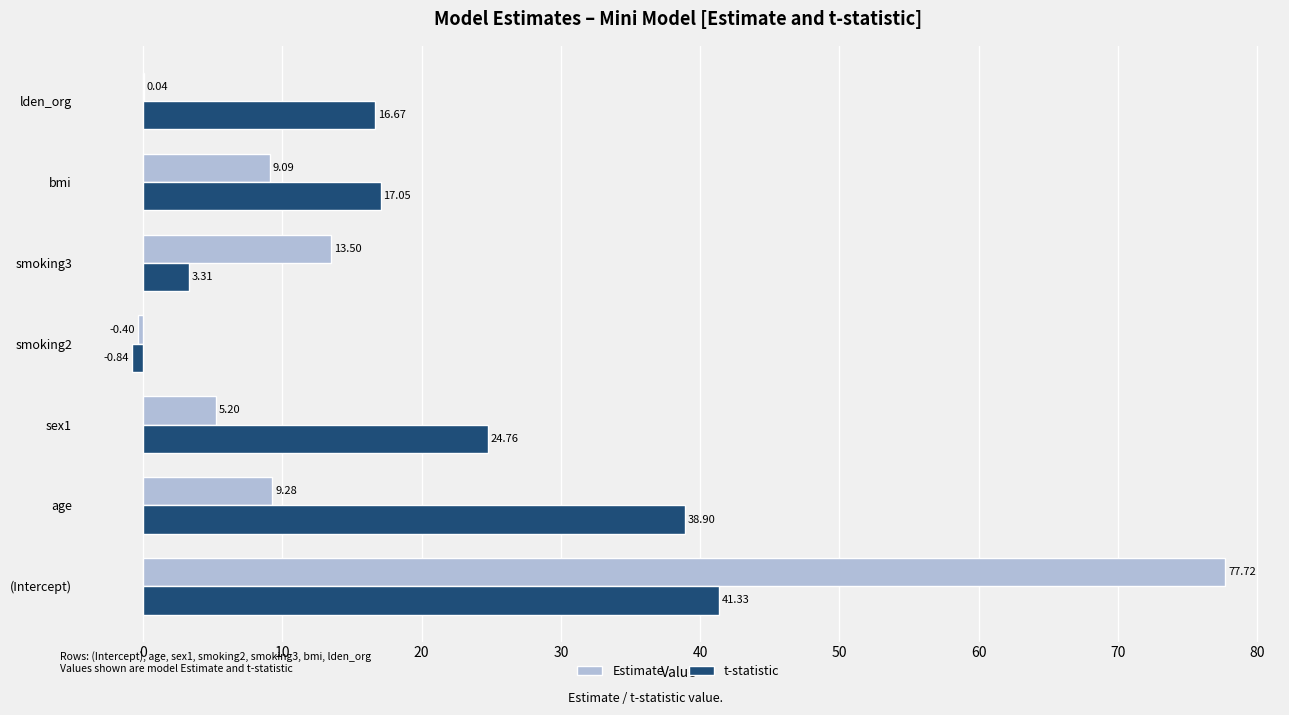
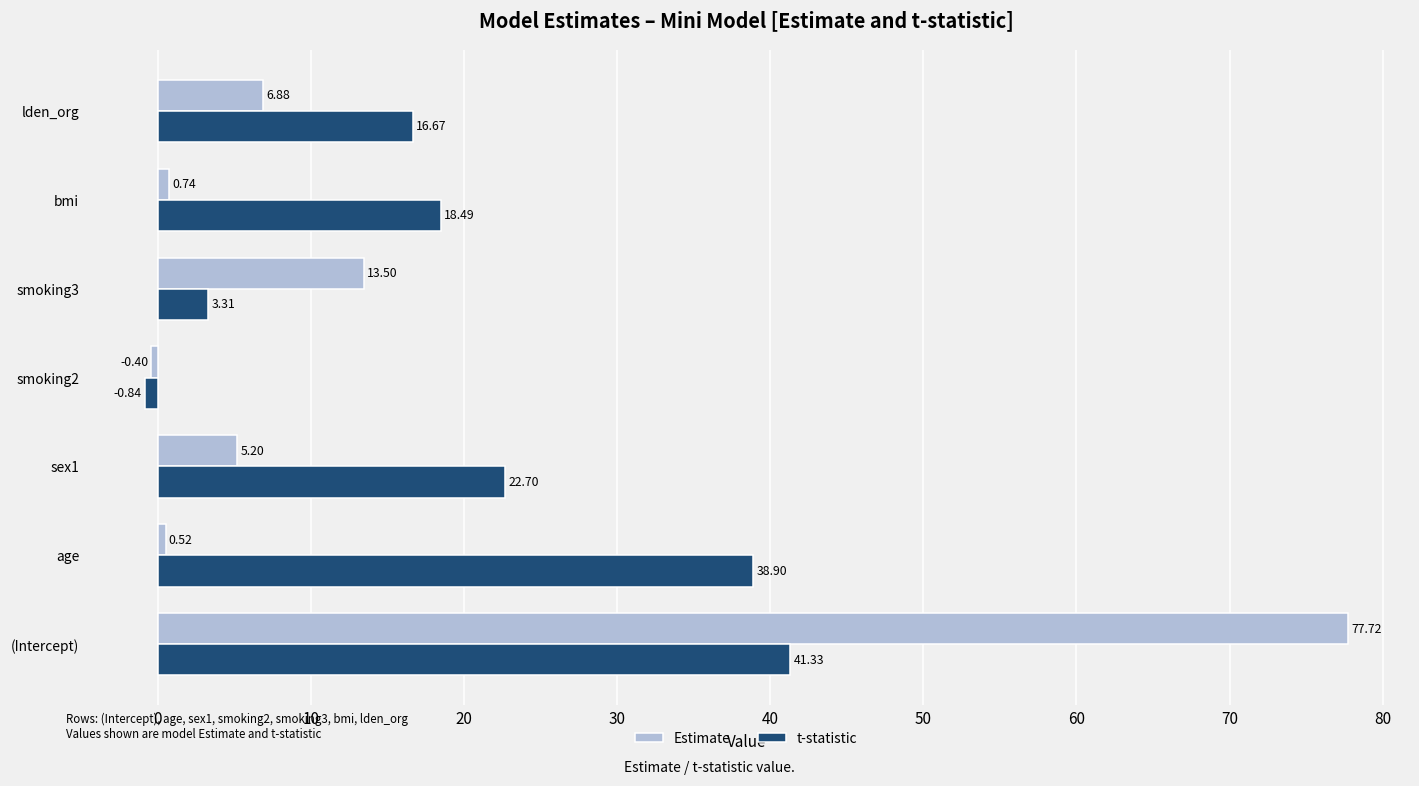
  {
    "Estimate": {
-     "lden_org": 0.04,
-     "bmi": 9.09,
+     "lden_org": 6.88,
+     "bmi": 0.74,
      "smoking3": 13.50,
      "smoking2": -0.40,
      "sex1": 5.20,
-     "age": 9.28,
+     "age": 0.52,
      "(Intercept)": 77.72
    },
    "t-statistic": {
      "lden_org": 16.67,
-     "bmi": 17.05,
+     "bmi": 18.49,
      "smoking3": 3.31,
      "smoking2": -0.84,
-     "sex1": 24.76,
+     "sex1": 22.70,
      "age": 38.90,
      "(Intercept)": 41.33
    }
  }
